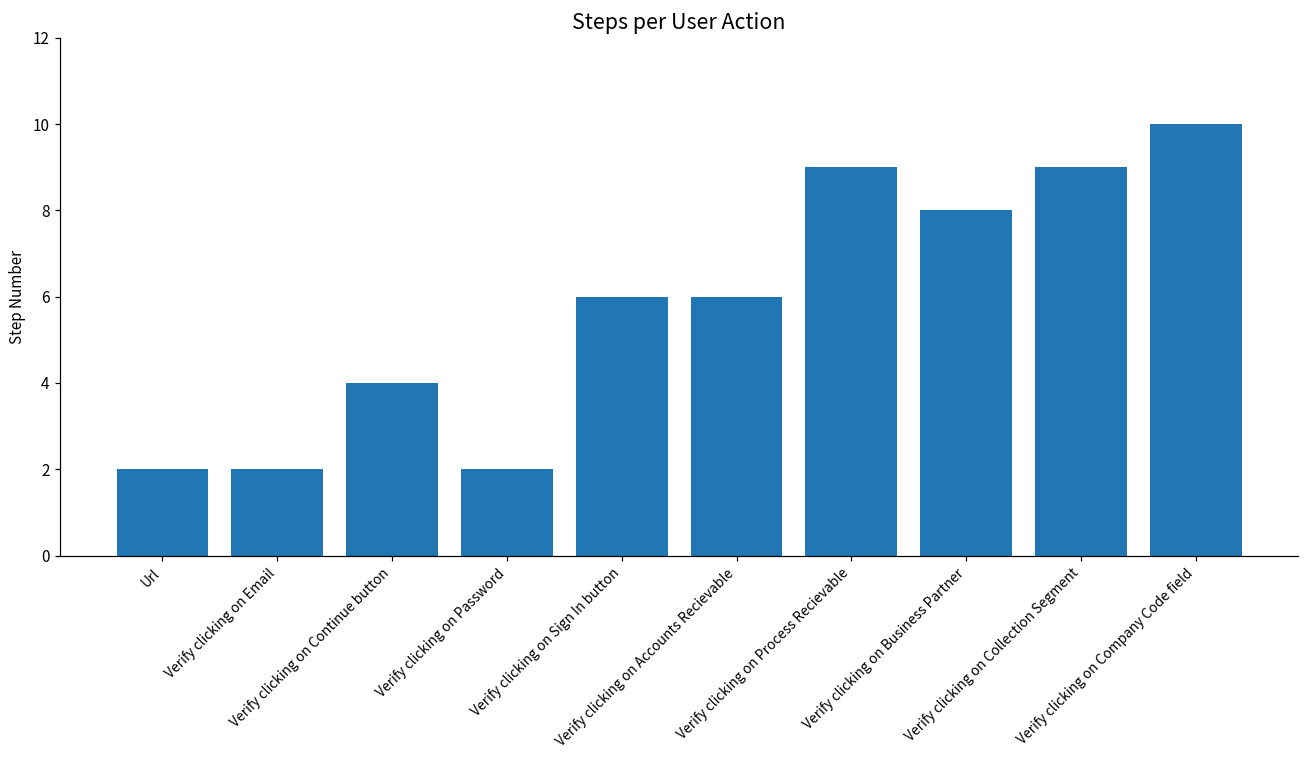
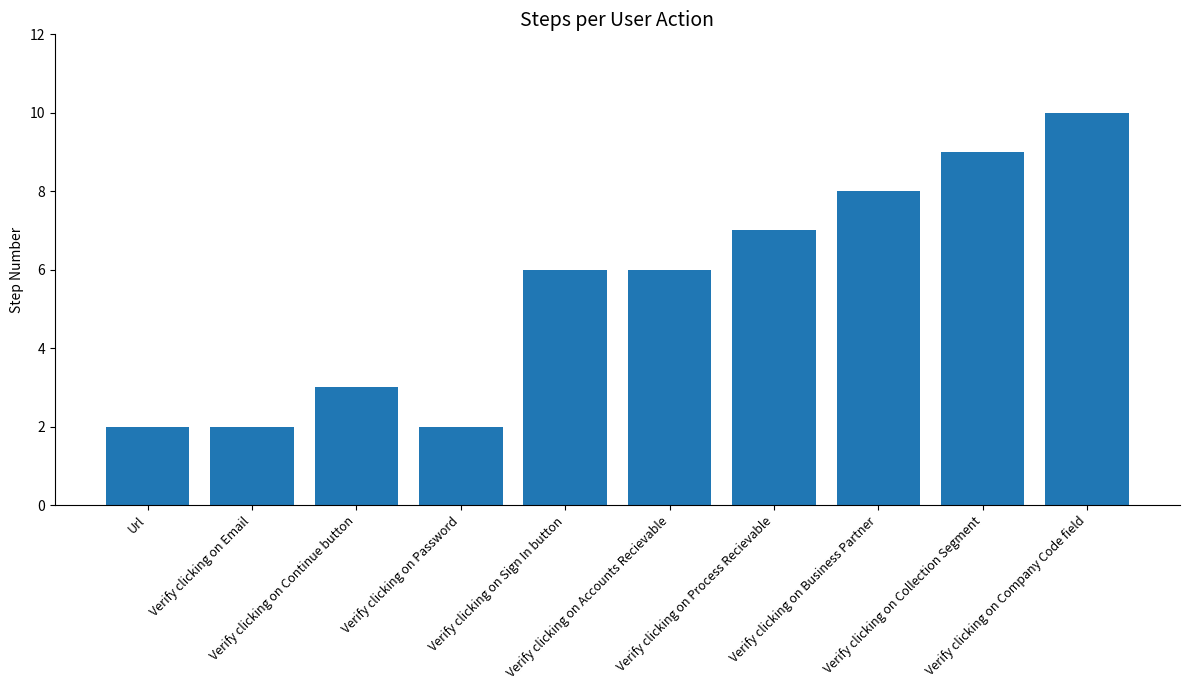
  {
    "Url": 2,
    "Verify clicking on Email": 2,
-   "Verify clicking on Continue button": 4,
+   "Verify clicking on Continue button": 3,
    "Verify clicking on Password": 2,
    "Verify clicking on Sign In button": 6,
    "Verify clicking on Accounts Recievable": 6,
-   "Verify clicking on Process Recievable": 9,
+   "Verify clicking on Process Recievable": 7,
    "Verify clicking on Business Partner": 8,
    "Verify clicking on Collection Segment": 9,
    "Verify clicking on Company Code field": 10
  }
